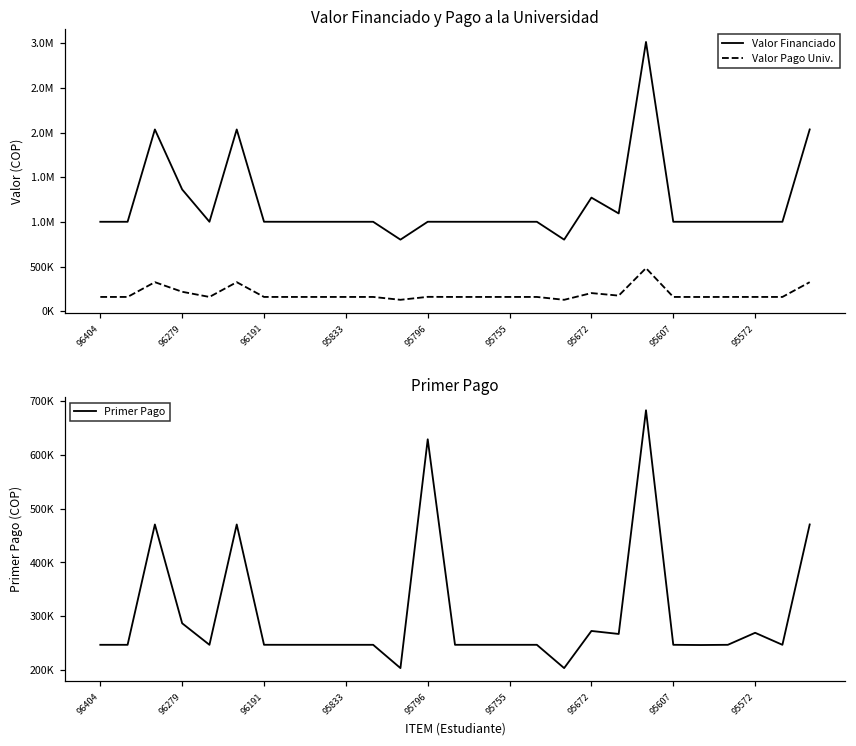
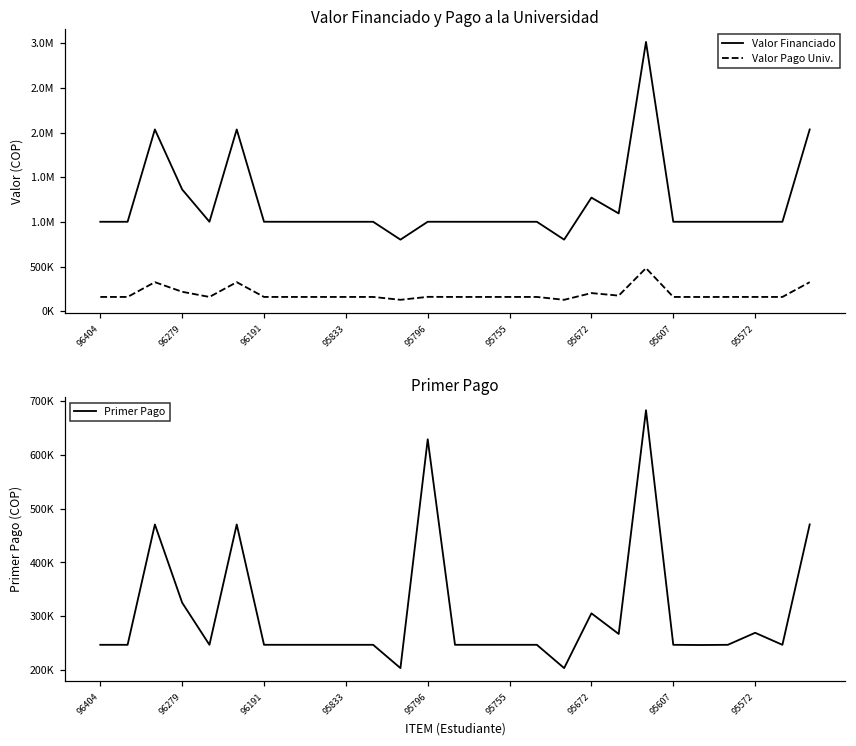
  {
    "Primer Pago": {
      "96404": 250000,
-     "96279": 290000,
+     "96279": 330000,
      "96191": 250000,
      "95833": 250000,
      "95796": 630000,
      "95755": 250000,
-     "95672": 270000,
+     "95672": 310000,
      "95607": 250000,
      "95572": 270000
    }
  }
